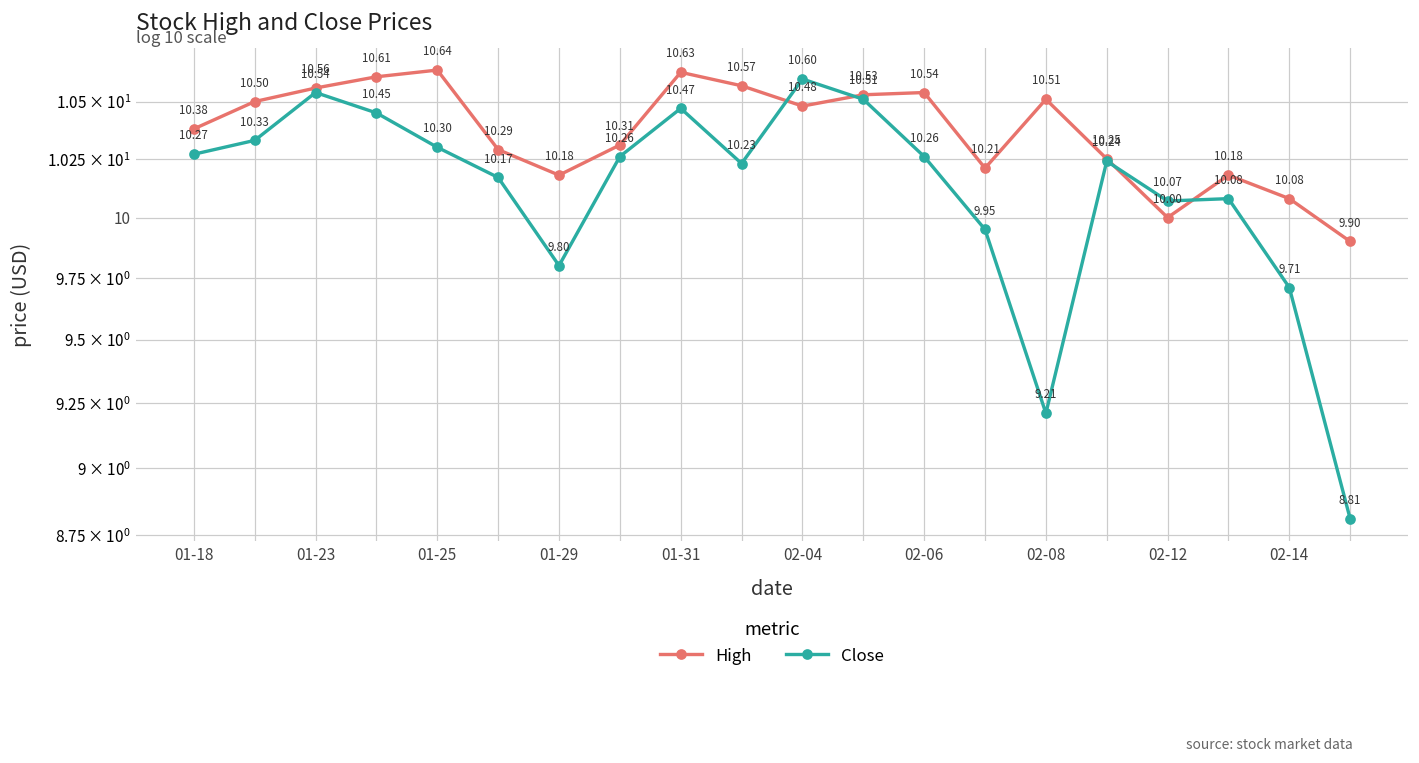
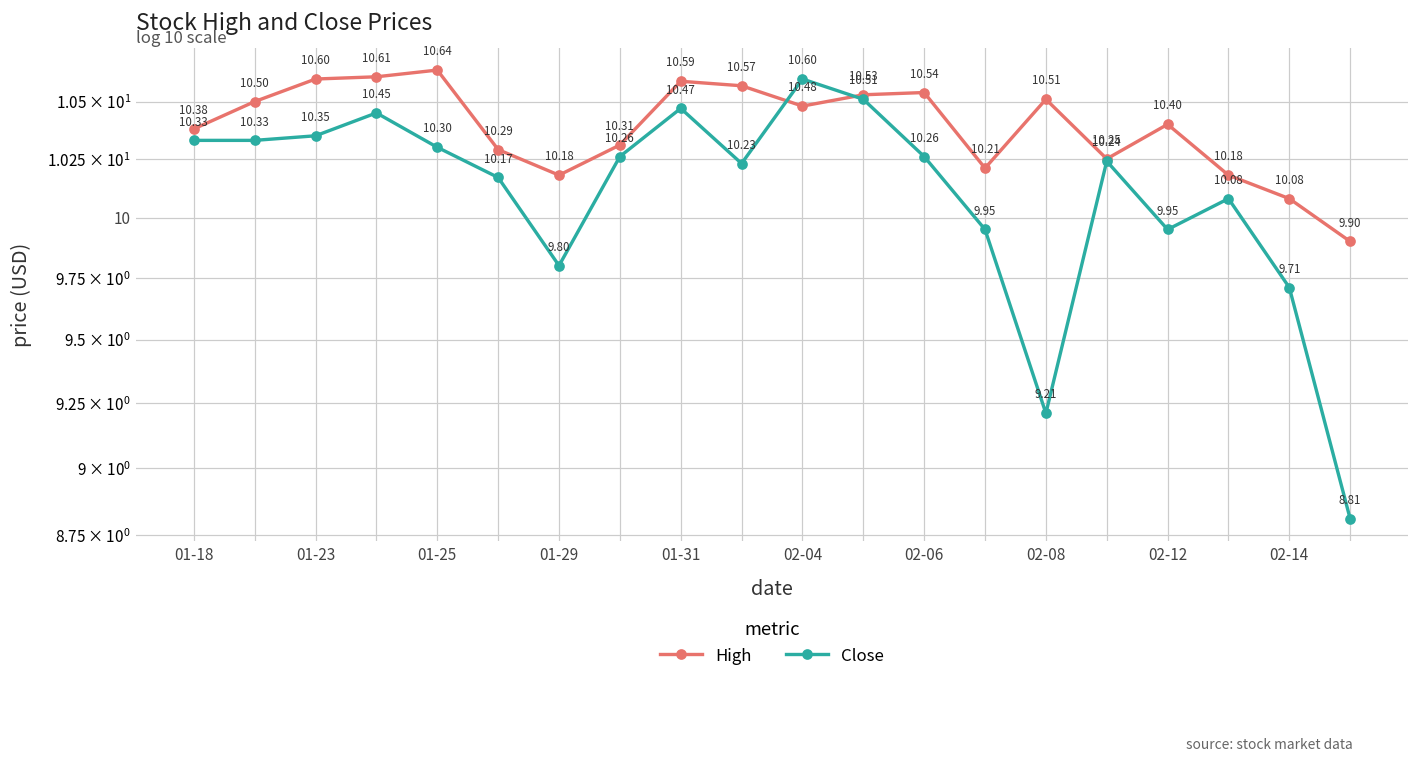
  {
    "High": {
      "01-18": 10.38,
-     "01-23": 10.56,
+     "01-23": 10.60,
      "01-25": 10.64,
      "01-29": 10.18,
-     "01-31": 10.63,
+     "01-31": 10.59,
      "02-04": 10.48,
      "02-06": 10.54,
      "02-08": 10.51,
-     "02-12": 10.00,
+     "02-12": 10.40,
      "02-14": 10.08
    },
    "Close": {
-     "01-18": 10.27,
-     "01-23": 10.54,
+     "01-18": 10.33,
+     "01-23": 10.35,
      "01-25": 10.30,
      "01-29": 9.80,
      "01-31": 10.47,
      "02-04": 10.60,
      "02-06": 10.26,
      "02-08": 9.21,
-     "02-12": 10.07,
+     "02-12": 9.95,
      "02-14": 9.71
    }
  }
